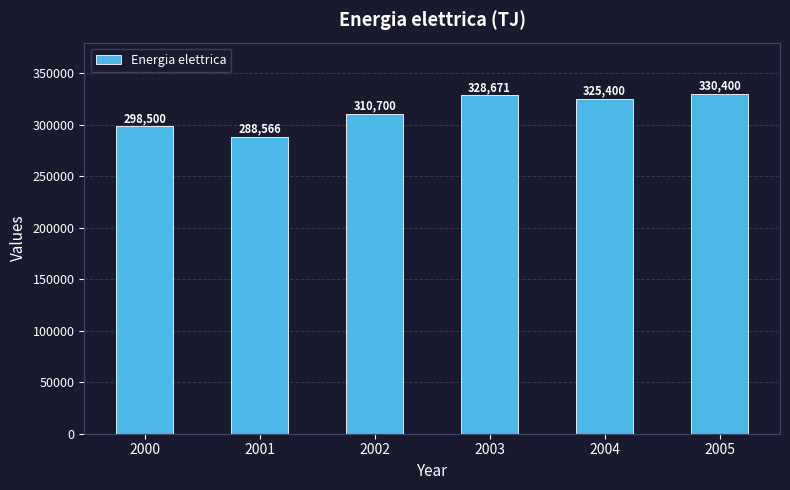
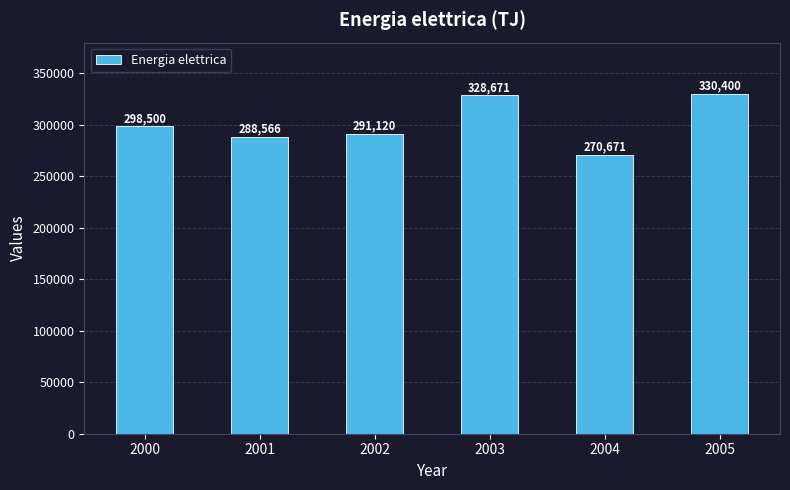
  {
    "2000": "298,500",
    "2001": "288,566",
-   "2002": "310,700",
+   "2002": "291,120",
    "2003": "328,671",
-   "2004": "325,400",
+   "2004": "270,671",
    "2005": "330,400"
  }
